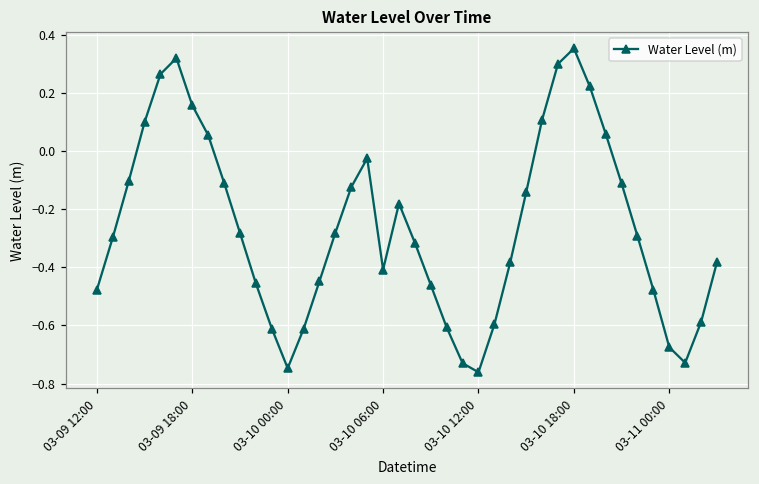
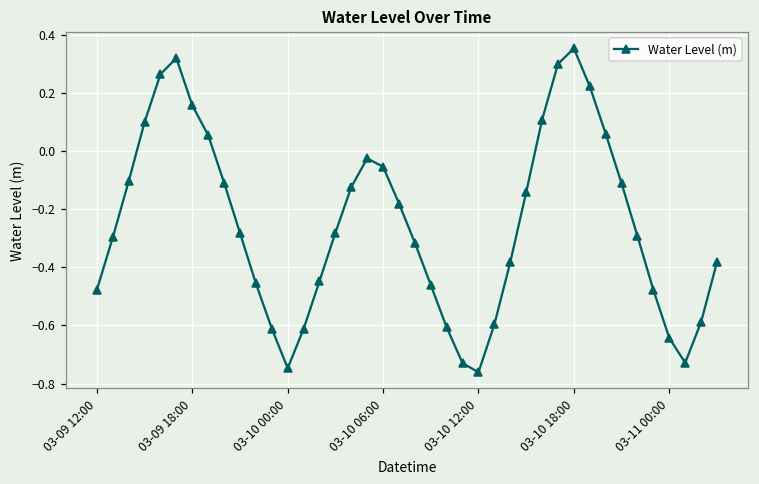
  {
    "03-09 12:00": -0.48,
    "03-09 18:00": 0.16,
    "03-10 00:00": -0.75,
-   "03-10 06:00": -0.41,
+   "03-10 06:00": -0.05,
    "03-10 12:00": -0.76,
    "03-10 18:00": 0.35,
-   "03-11 00:00": -0.68
+   "03-11 00:00": -0.64
  }
